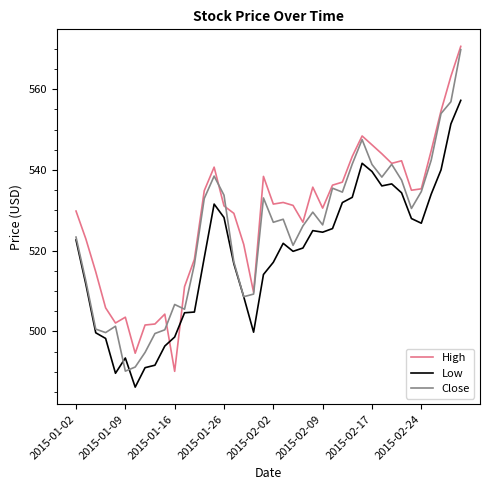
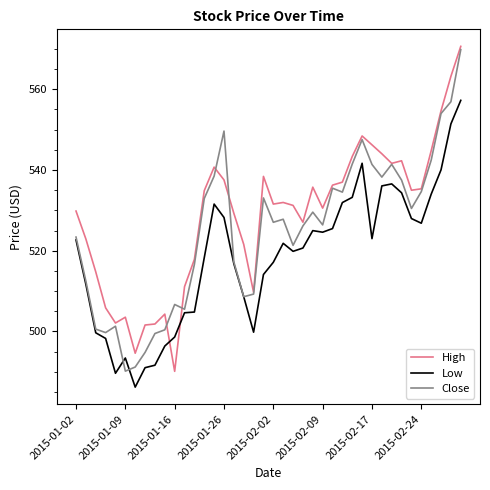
  {
    "High": {
      "2015-01-02": 530,
      "2015-01-09": 504,
      "2015-01-16": 490,
-     "2015-01-26": 531,
+     "2015-01-26": 538,
      "2015-02-02": 532,
      "2015-02-09": 531,
      "2015-02-17": 546,
      "2015-02-24": 535
    },
    "Low": {
      "2015-01-02": 523,
      "2015-01-09": 493,
      "2015-01-16": 499,
      "2015-01-26": 528,
      "2015-02-02": 517,
      "2015-02-09": 525,
-     "2015-02-17": 540,
+     "2015-02-17": 523,
      "2015-02-24": 527
    },
    "Close": {
      "2015-01-02": 523,
      "2015-01-09": 490,
      "2015-01-16": 507,
-     "2015-01-26": 534,
+     "2015-01-26": 550,
      "2015-02-02": 527,
      "2015-02-09": 526,
      "2015-02-17": 541,
      "2015-02-24": 535
    }
  }
